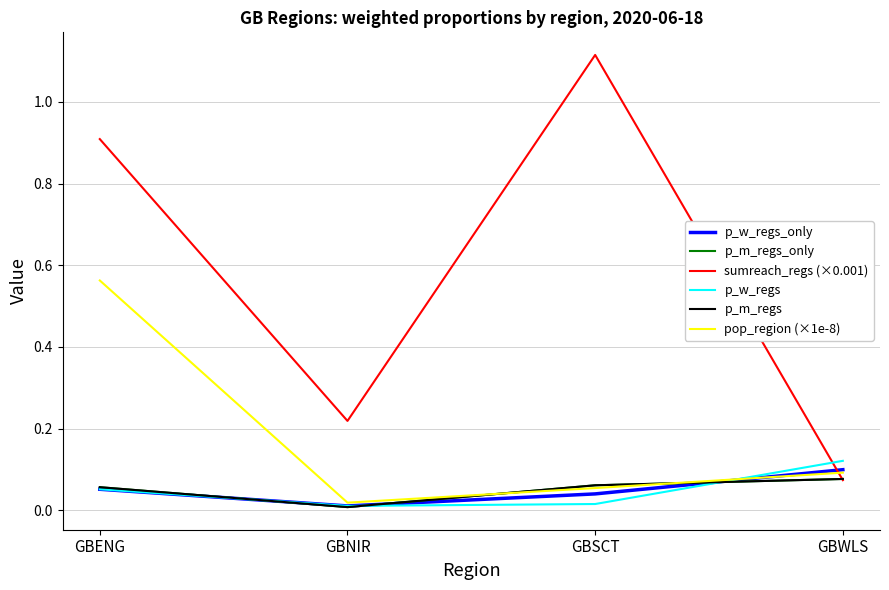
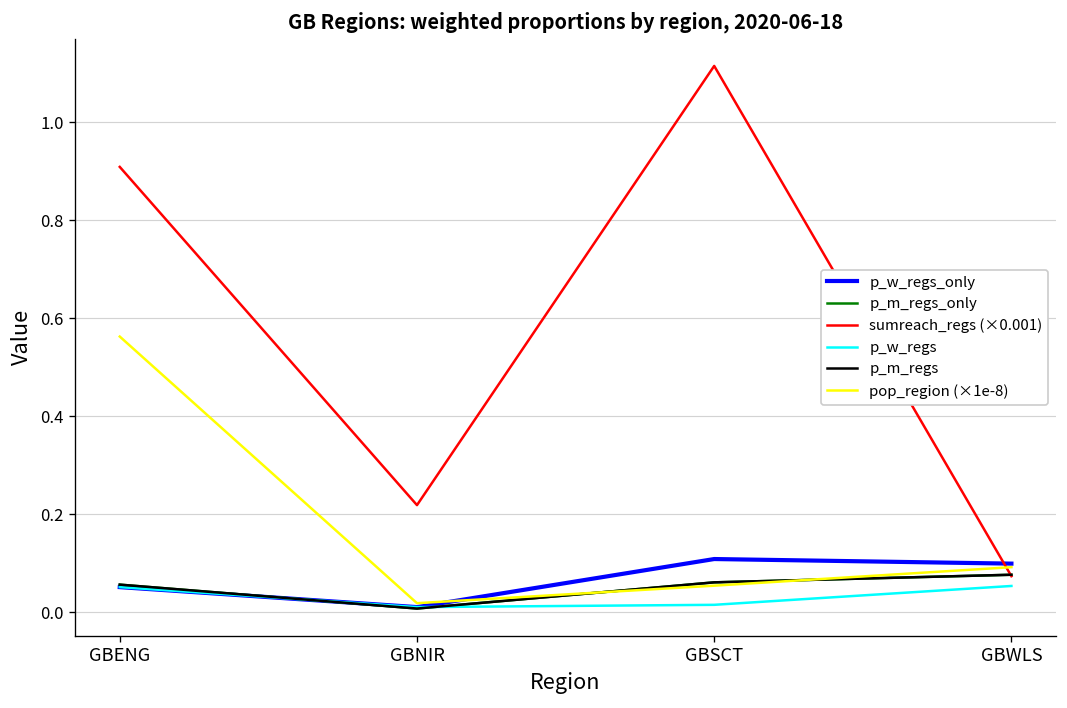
  {
    "p_w_regs_only": {
-     "GBSCT": 0.04,
+     "GBSCT": 0.11,
      "GBWLS": 0.10
    },
    "p_m_regs": {
      "GBSCT": 0.06
    },
    "sumreach_regs (×0.001)": {
      "GBENG": 0.91,
      "GBNIR": 0.22,
      "GBSCT": 1.12
    },
    "p_w_regs": {
      "GBSCT": 0.02,
-     "GBWLS": 0.12
+     "GBWLS": 0.05
    },
    "pop_region (×1e-8)": {
      "GBENG": 0.56,
      "GBNIR": 0.02,
      "GBSCT": 0.05,
      "GBWLS": 0.09
    }
  }
